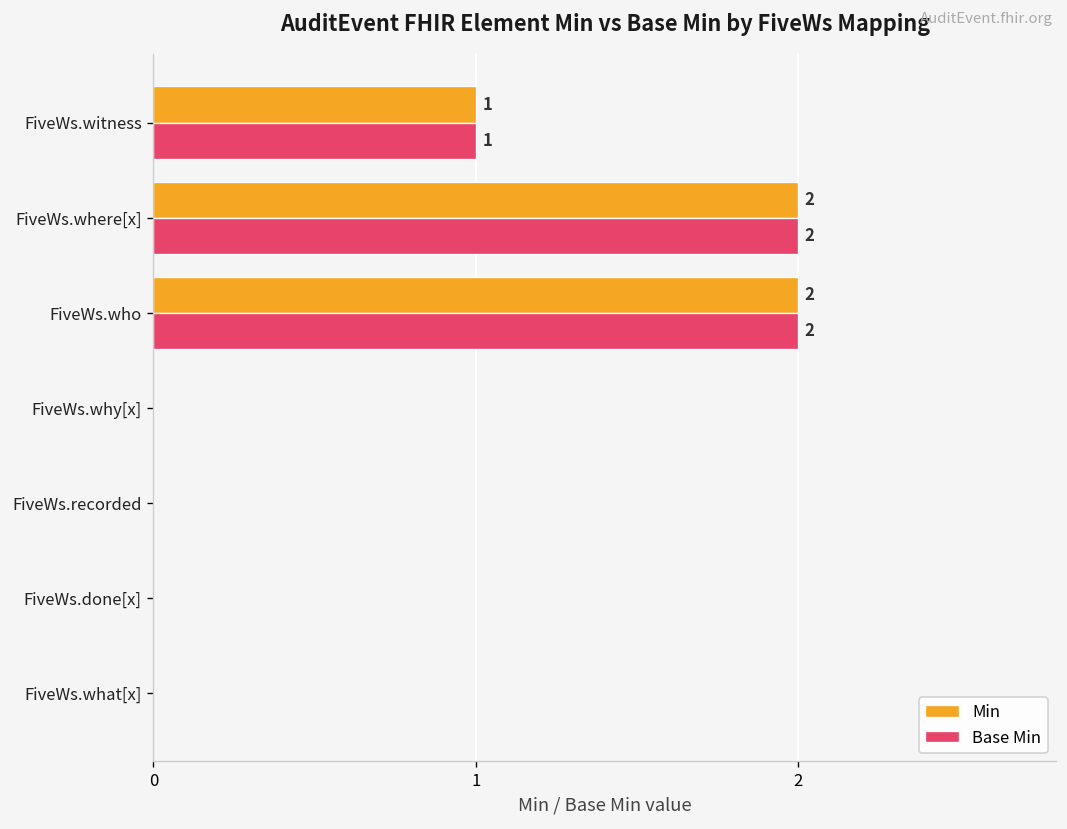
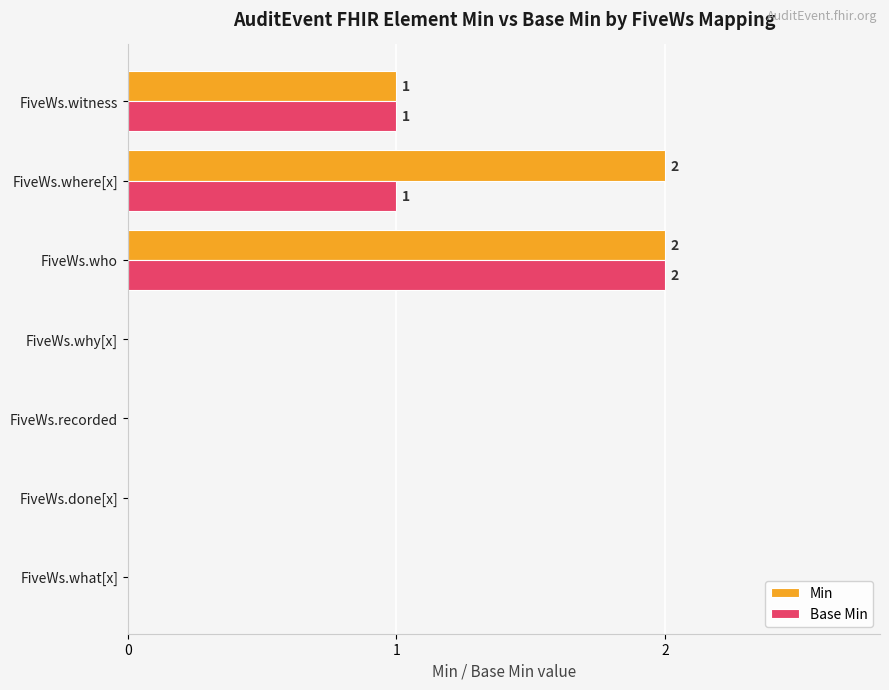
  {
    "Min": {
      "FiveWs.witness": 1,
      "FiveWs.where[x]": 2,
      "FiveWs.who": 2
    },
    "Base Min": {
      "FiveWs.witness": 1,
-     "FiveWs.where[x]": 2,
+     "FiveWs.where[x]": 1,
      "FiveWs.who": 2
    }
  }
